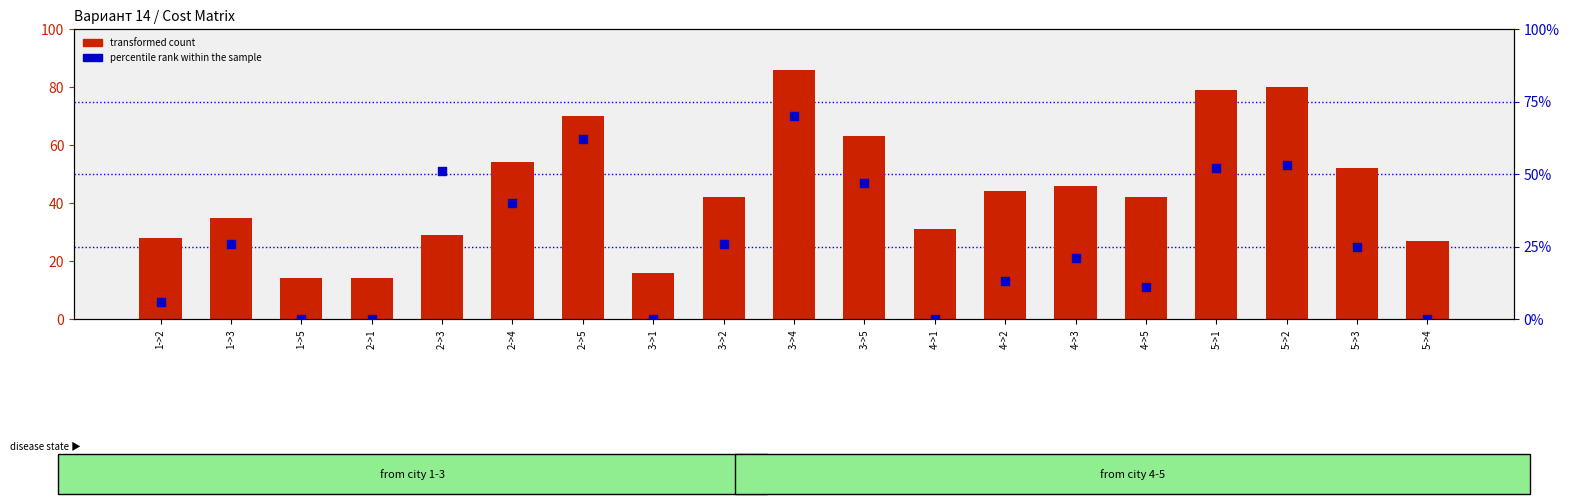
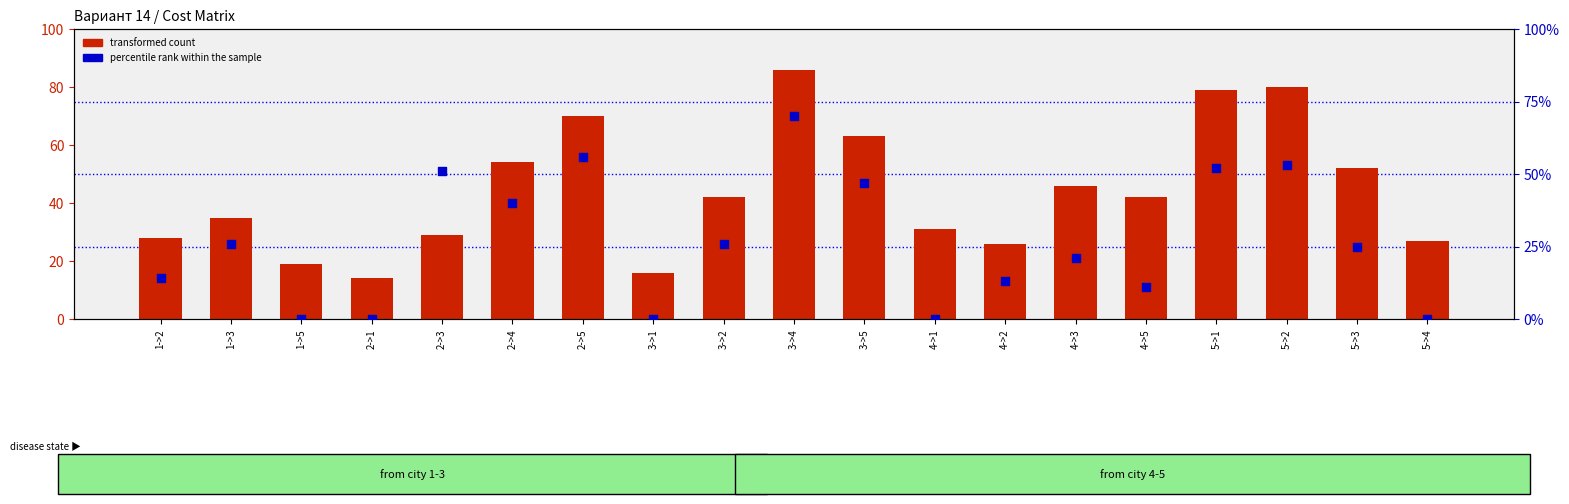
  {
    "transformed count": {
      "1->2": "28",
      "1->3": "35",
-     "1->5": "14",
+     "1->5": "19",
      "2->1": "14",
      "2->3": "29",
      "2->4": "54",
      "2->5": "70",
      "3->1": "16",
      "3->2": "42",
      "3->4": "86",
      "3->5": "63",
      "4->1": "31",
-     "4->2": "44",
+     "4->2": "26",
      "4->3": "46",
      "4->5": "42",
      "5->1": "79",
      "5->2": "80",
      "5->3": "52",
      "5->4": "27"
    },
    "percentile rank within the sample": {
-     "1->2": "6%",
-     "2->5": "62%"
+     "1->2": "14%",
+     "2->5": "56%"
    }
  }
